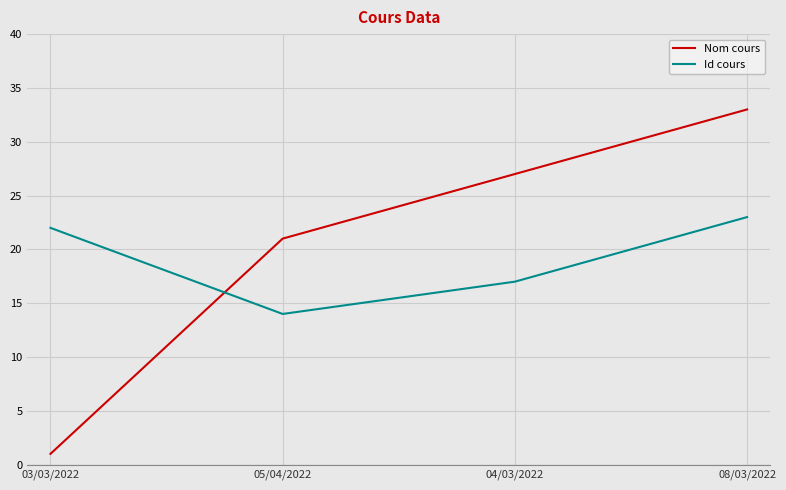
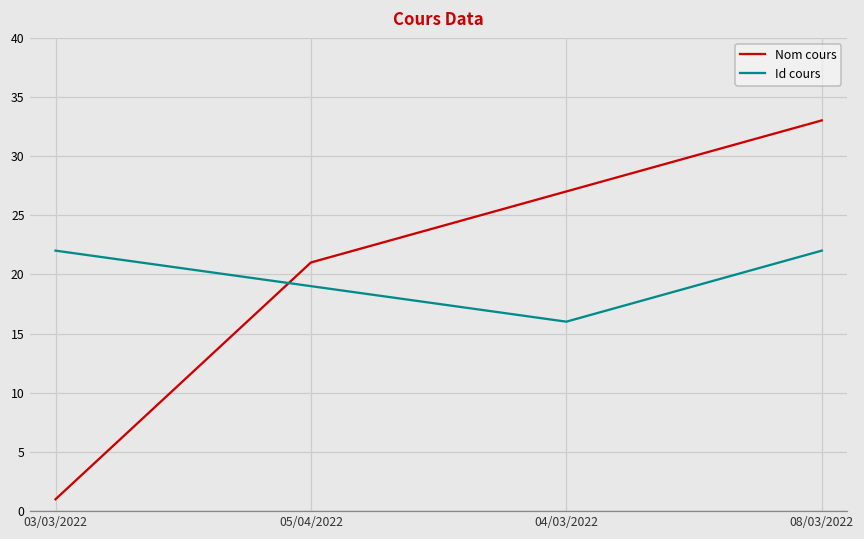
  {
    "Nom cours": {
      "03/03/2022": 1,
      "05/04/2022": 21,
      "04/03/2022": 27,
      "08/03/2022": 33
    },
    "Id cours": {
      "03/03/2022": 22,
-     "05/04/2022": 14,
-     "04/03/2022": 17,
-     "08/03/2022": 23
+     "05/04/2022": 19,
+     "04/03/2022": 16,
+     "08/03/2022": 22
    }
  }
